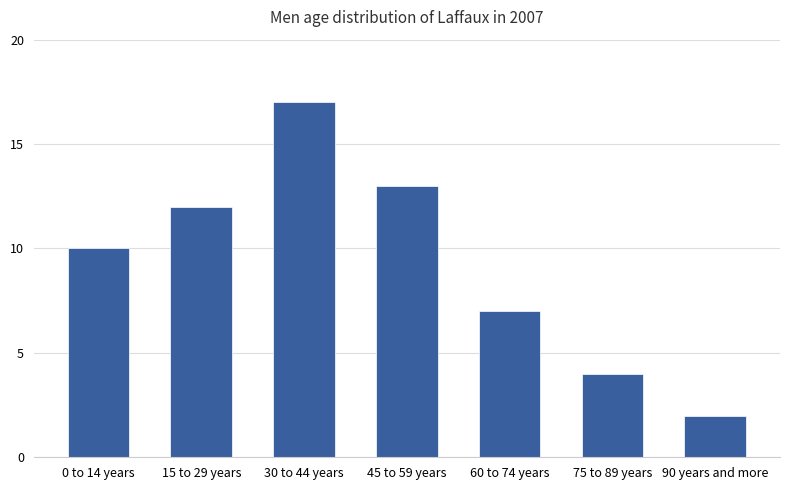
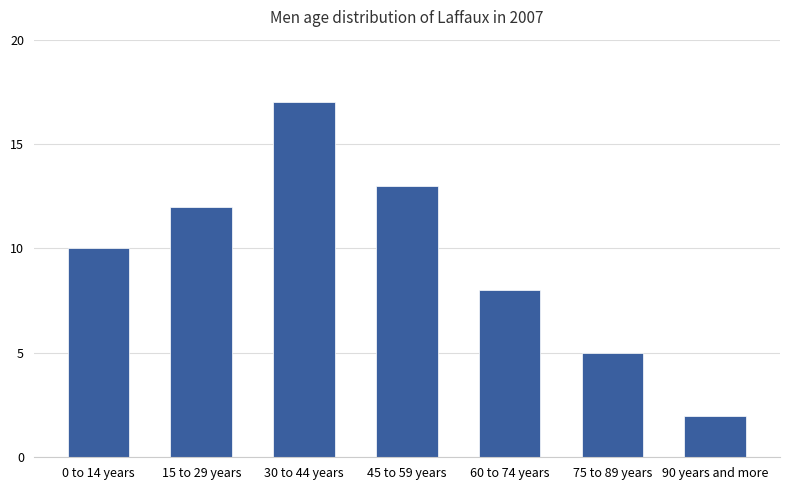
  {
    "0 to 14 years": 10,
    "15 to 29 years": 12,
    "30 to 44 years": 17,
    "45 to 59 years": 13,
-   "60 to 74 years": 7,
-   "75 to 89 years": 4,
+   "60 to 74 years": 8,
+   "75 to 89 years": 5,
    "90 years and more": 2
  }
